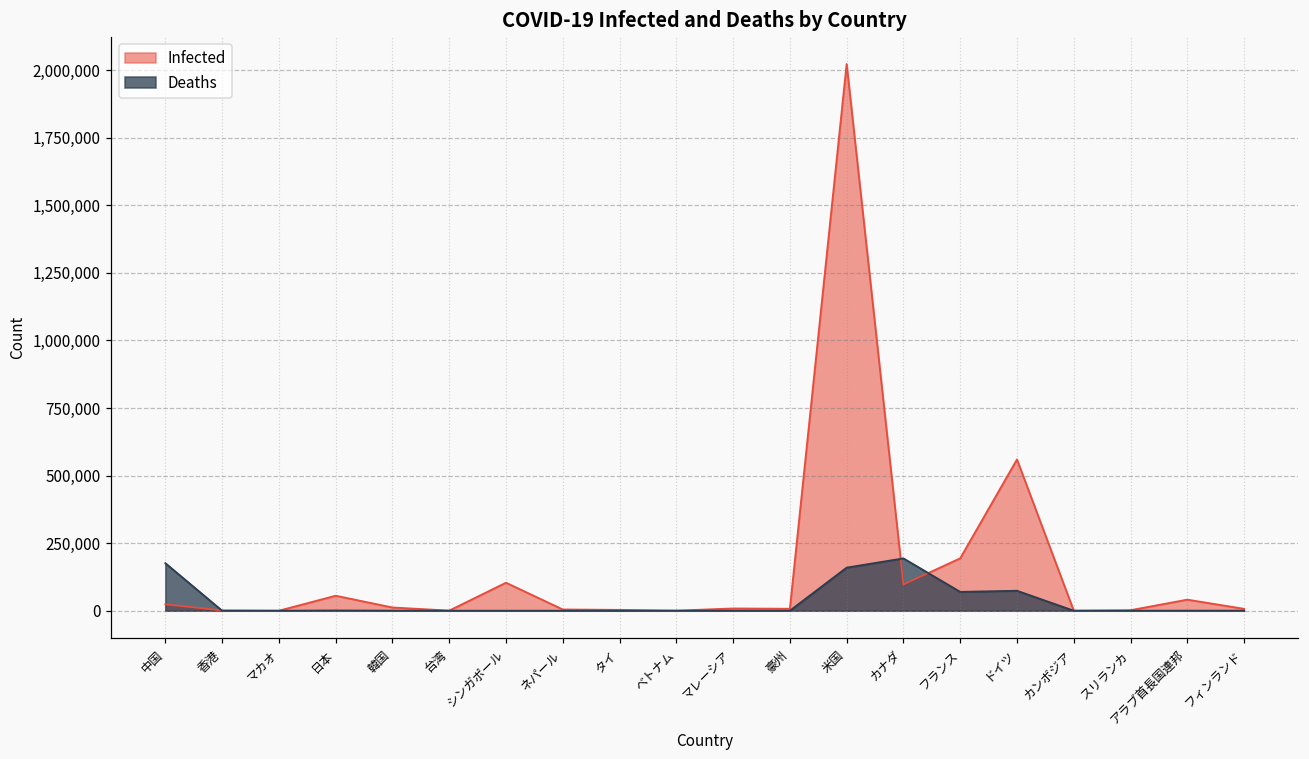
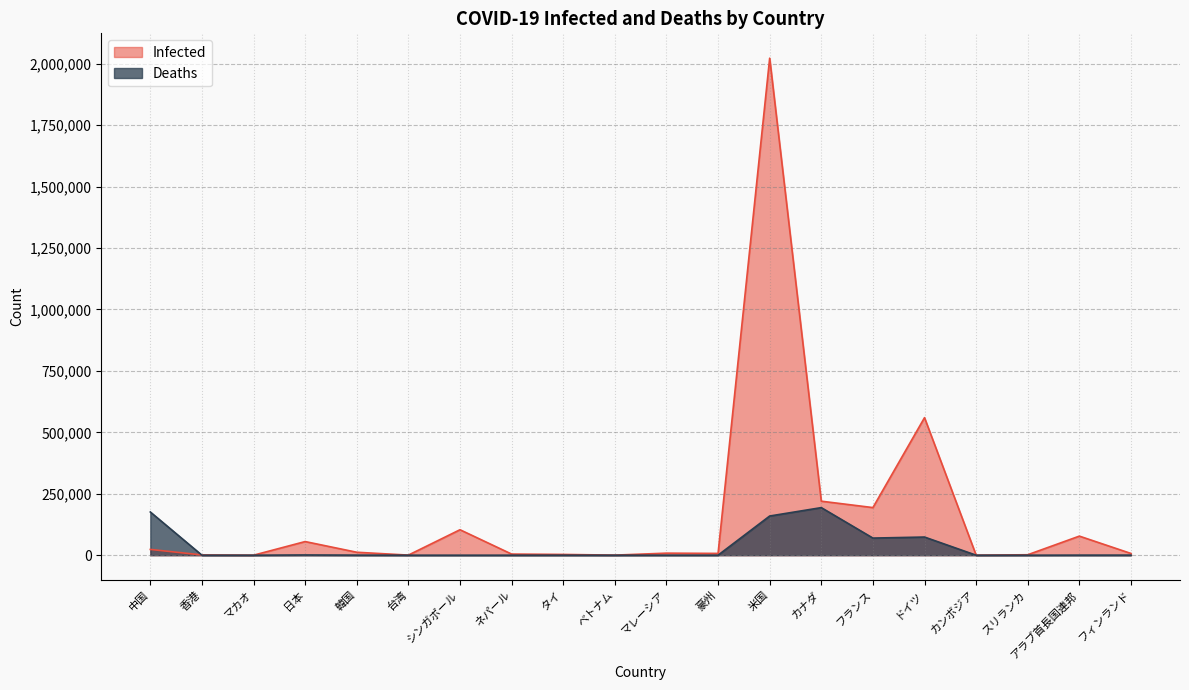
  {
    "Infected": {
      "中国": "20,000",
      "日本": "60,000",
      "韓国": "10,000",
      "シンガポール": "100,000",
      "米国": "2,020,000",
-     "カナダ": "100,000",
+     "カナダ": "220,000",
      "フランス": "190,000",
      "ドイツ": "560,000",
-     "アラブ首長国連邦": "40,000"
+     "アラブ首長国連邦": "80,000"
    },
    "Deaths": {
      "中国": "180,000",
      "日本": "0",
      "韓国": "0",
      "シンガポール": "0",
      "米国": "160,000",
      "カナダ": "190,000",
      "フランス": "70,000",
      "ドイツ": "70,000",
      "アラブ首長国連邦": "0"
    }
  }
